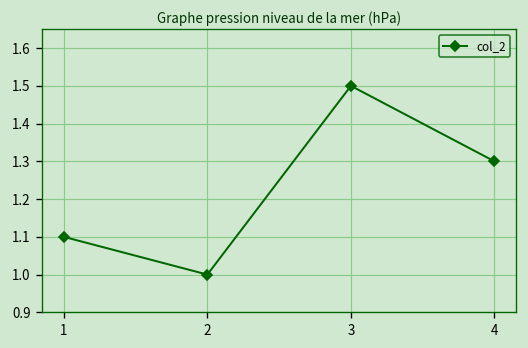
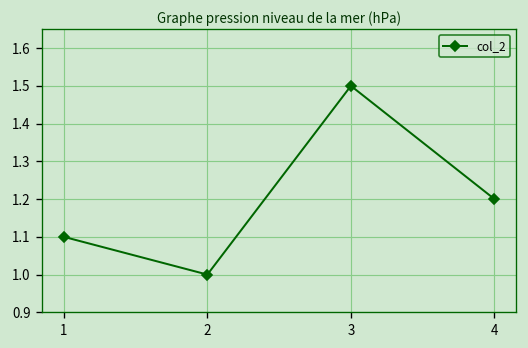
  {
    "1": 1.1,
    "2": 1.0,
    "3": 1.5,
-   "4": 1.3
+   "4": 1.2
  }
